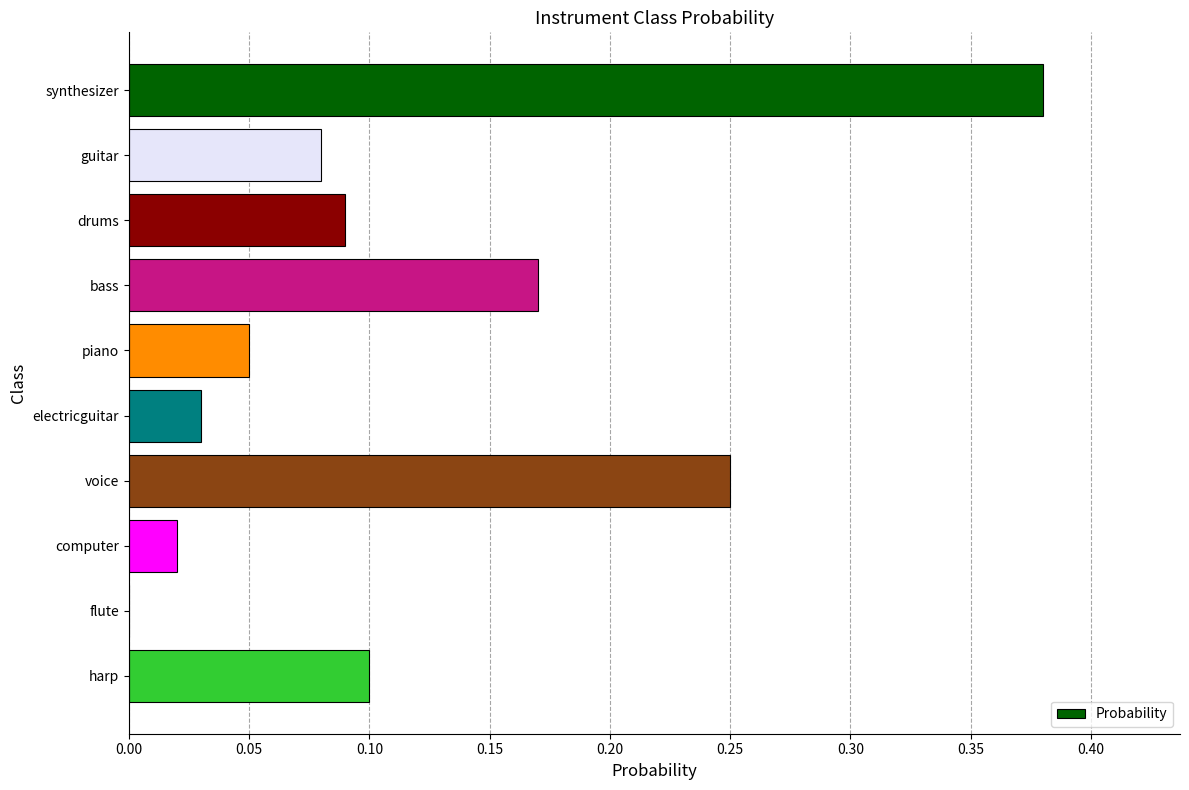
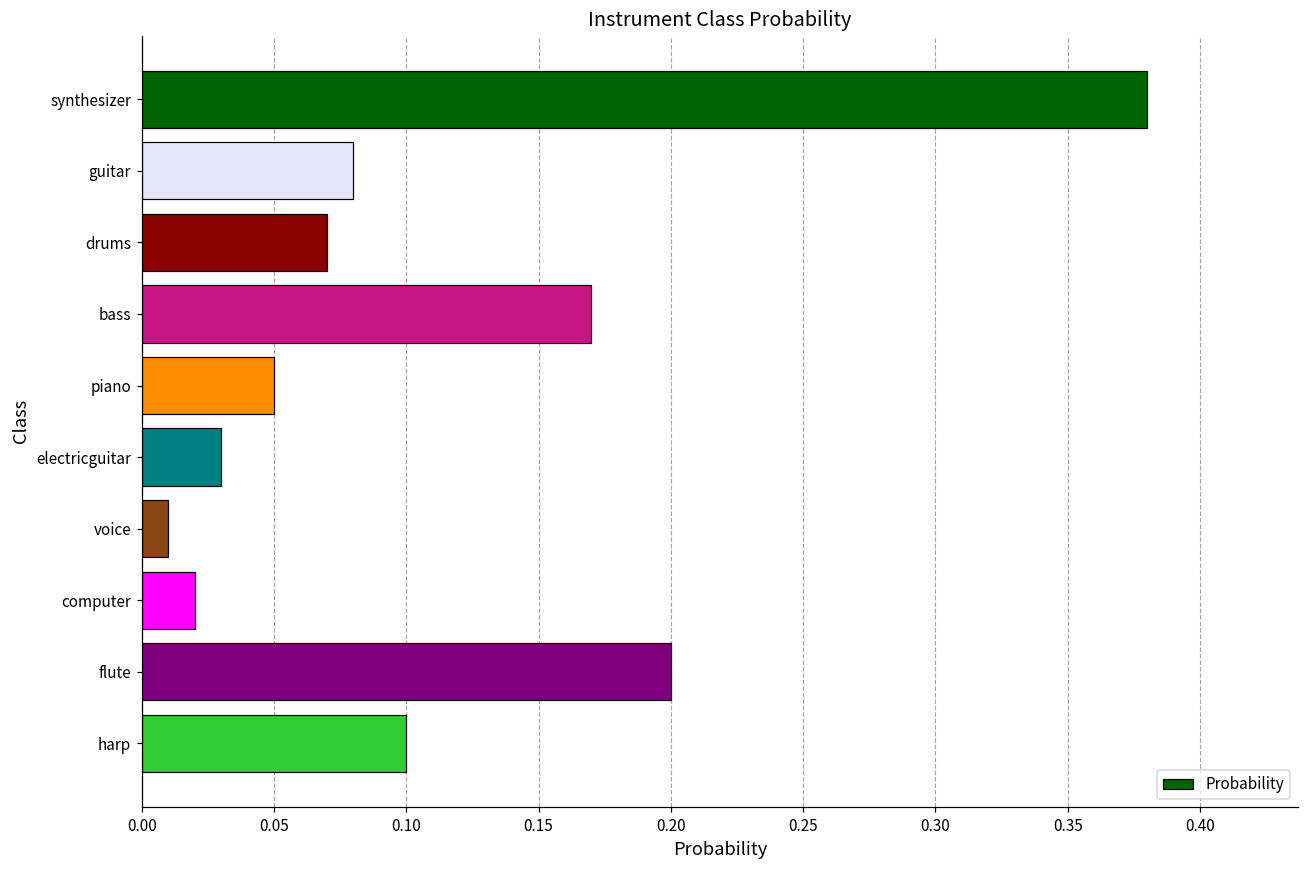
  {
    "synthesizer": 0.38,
    "guitar": 0.08,
-   "drums": 0.09,
+   "drums": 0.07,
    "bass": 0.17,
    "piano": 0.05,
    "electricguitar": 0.03,
-   "voice": 0.25,
+   "voice": 0.01,
    "computer": 0.02,
-   "flute": 0.0,
+   "flute": 0.2,
    "harp": 0.10
  }
